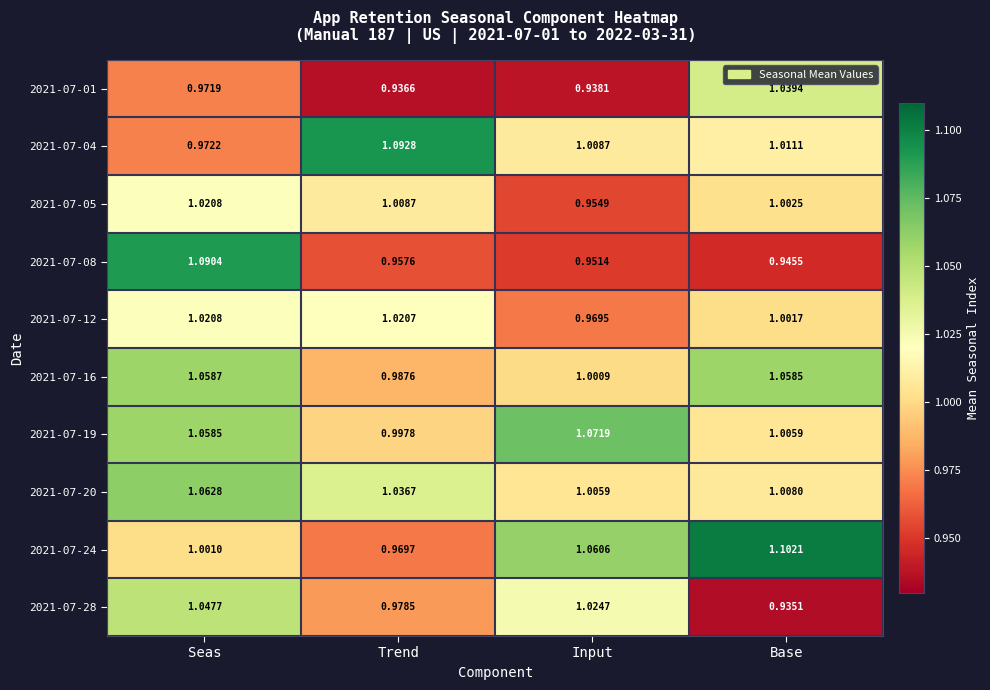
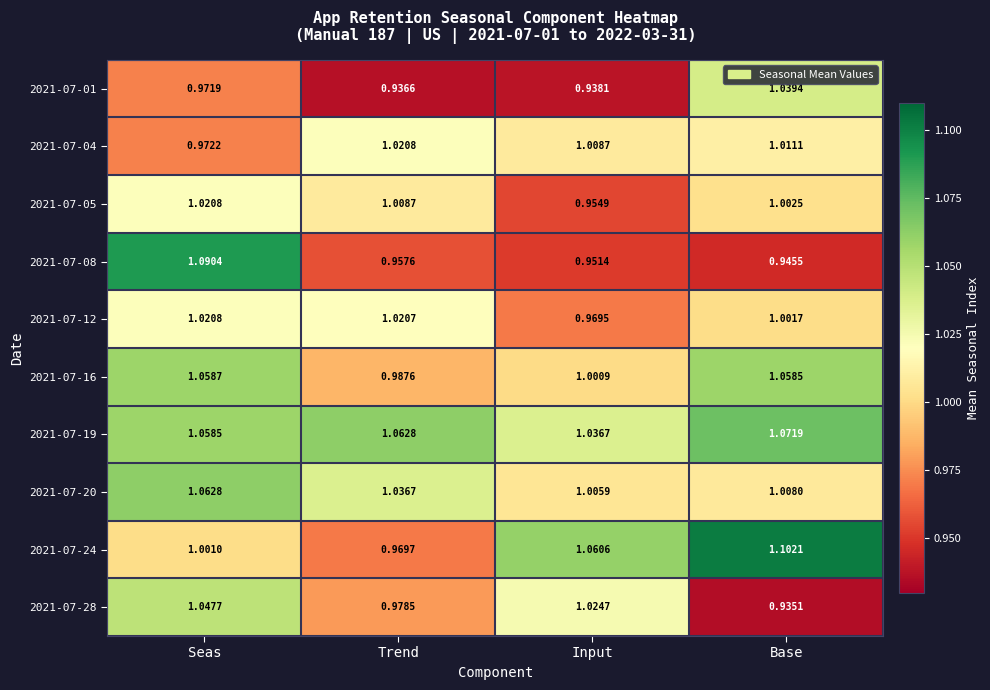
  {
    "2021-07-01": {
      "Seas": 0.9719,
      "Trend": 0.9366,
      "Input": 0.9381
    },
    "2021-07-04": {
      "Seas": 0.9722,
-     "Trend": 1.0928,
+     "Trend": 1.0208,
      "Input": 1.0087,
      "Base": 1.0111
    },
    "2021-07-05": {
      "Seas": 1.0208,
      "Trend": 1.0087,
      "Input": 0.9549,
      "Base": 1.0025
    },
    "2021-07-08": {
      "Seas": 1.0904,
      "Trend": 0.9576,
      "Input": 0.9514,
      "Base": 0.9455
    },
    "2021-07-12": {
      "Seas": 1.0208,
      "Trend": 1.0207,
      "Input": 0.9695,
      "Base": 1.0017
    },
    "2021-07-16": {
      "Seas": 1.0587,
      "Trend": 0.9876,
      "Input": 1.0009,
      "Base": 1.0585
    },
    "2021-07-19": {
      "Seas": 1.0585,
-     "Trend": 0.9978,
-     "Input": 1.0719,
-     "Base": 1.0059
+     "Trend": 1.0628,
+     "Input": 1.0367,
+     "Base": 1.0719
    },
    "2021-07-20": {
      "Seas": 1.0628,
      "Trend": 1.0367,
      "Input": 1.0059,
      "Base": 1.0080
    },
    "2021-07-24": {
      "Seas": 1.0010,
      "Trend": 0.9697,
      "Input": 1.0606,
      "Base": 1.1021
    },
    "2021-07-28": {
      "Seas": 1.0477,
      "Trend": 0.9785,
      "Input": 1.0247,
      "Base": 0.9351
    }
  }
